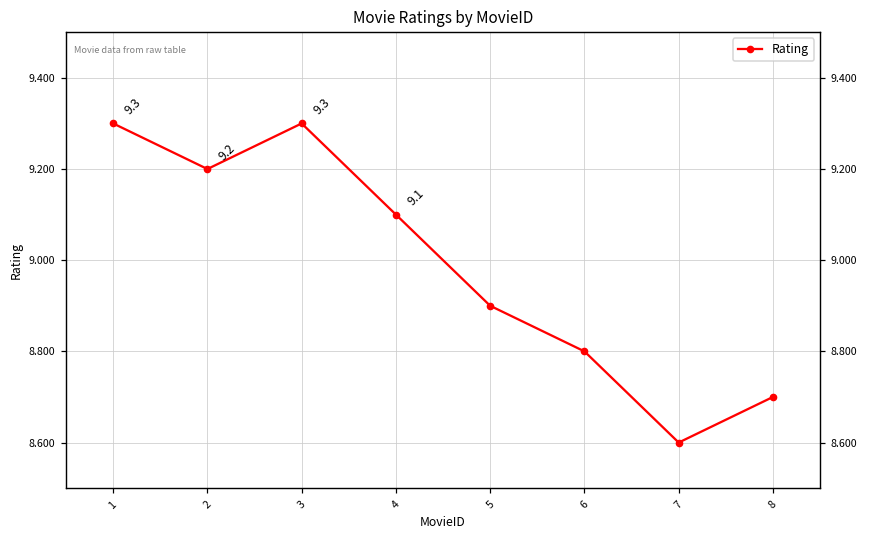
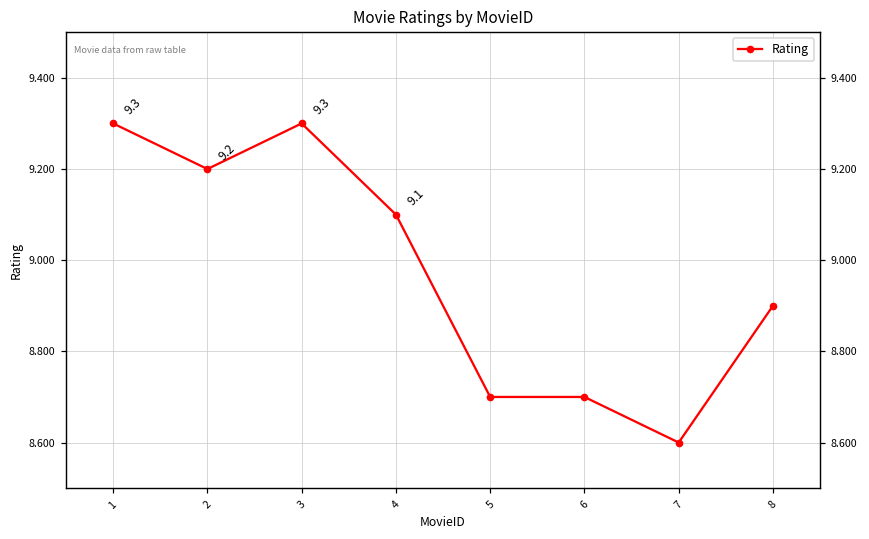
  {
-   "5": 8.9,
-   "6": 8.8,
+   "5": 8.7,
+   "6": 8.7,
    "7": 8.6,
-   "8": 8.7
+   "8": 8.9
  }
